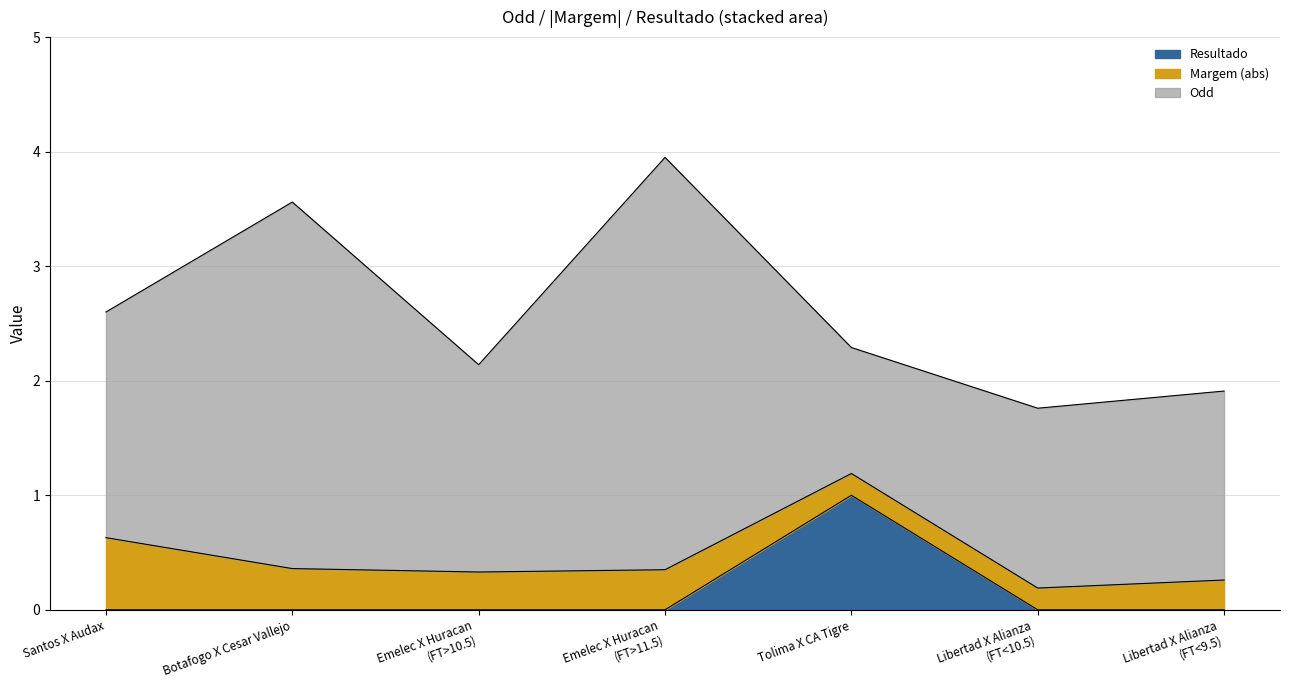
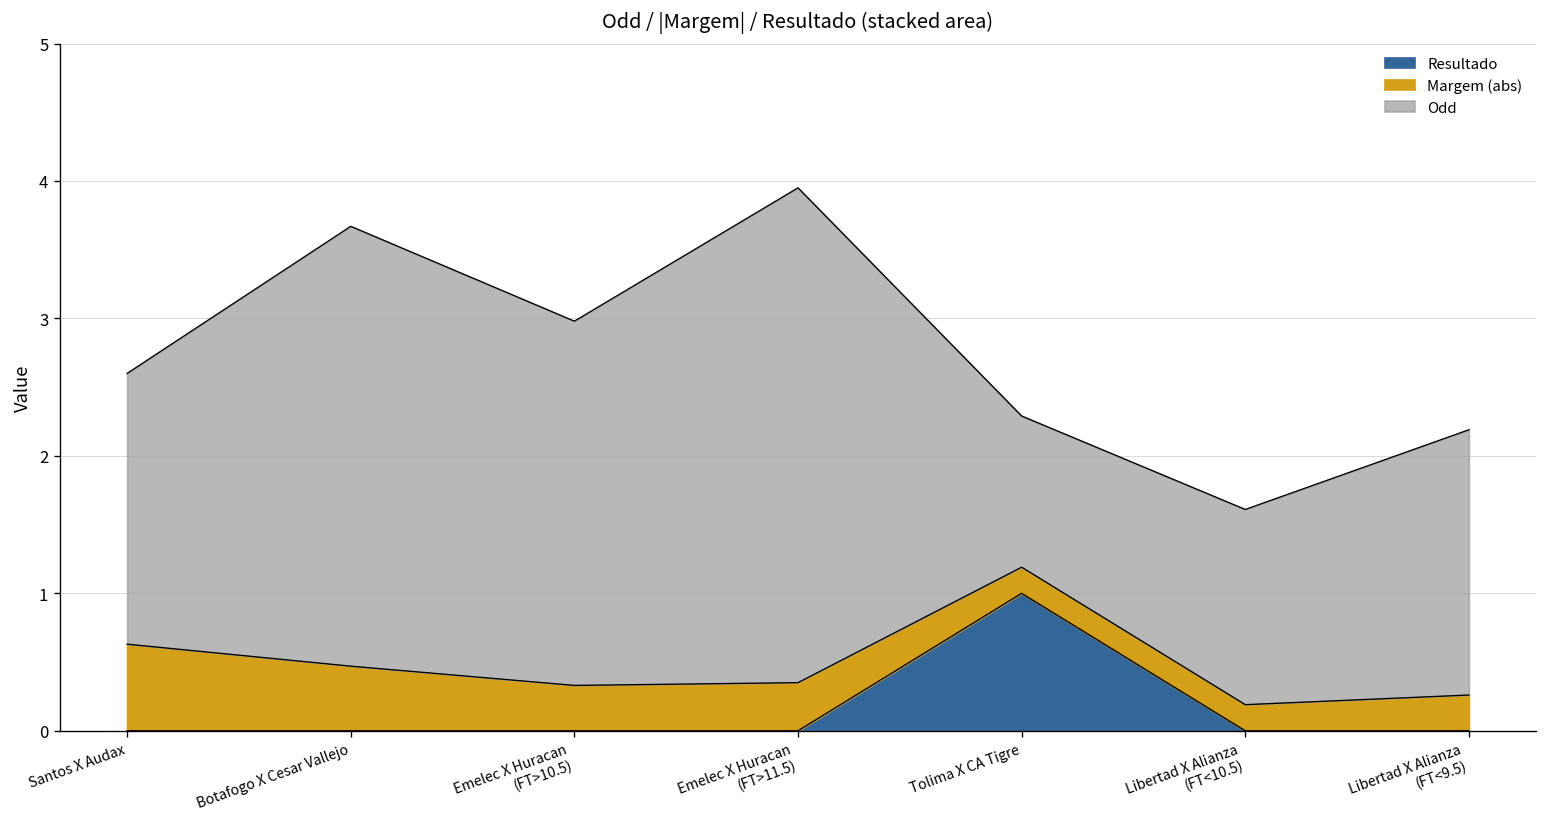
  {
    "Resultado": {
      "Santos X Audax": 0.00,
      "Botafogo X Cesar Vallejo": 0.00,
      "Emelec X Huracan (FT>10.5)": 0.00,
      "Emelec X Huracan (FT>11.5)": 0.00,
      "Tolima X CA Tigre": 1.00,
      "Libertad X Alianza (FT<10.5)": 0.00,
      "Libertad X Alianza (FT<9.5)": 0.00
    },
    "Margem (abs)": {
      "Santos X Audax": 0.63,
-     "Botafogo X Cesar Vallejo": 0.36,
+     "Botafogo X Cesar Vallejo": 0.47,
      "Emelec X Huracan (FT>10.5)": 0.33,
      "Emelec X Huracan (FT>11.5)": 0.35,
      "Tolima X CA Tigre": 0.19,
      "Libertad X Alianza (FT<10.5)": 0.19,
      "Libertad X Alianza (FT<9.5)": 0.26
    },
    "Odd": {
      "Santos X Audax": 1.97,
      "Botafogo X Cesar Vallejo": 3.20,
-     "Emelec X Huracan (FT>10.5)": 1.81,
+     "Emelec X Huracan (FT>10.5)": 2.65,
      "Emelec X Huracan (FT>11.5)": 3.60,
      "Tolima X CA Tigre": 1.10,
-     "Libertad X Alianza (FT<10.5)": 1.57,
-     "Libertad X Alianza (FT<9.5)": 1.65
+     "Libertad X Alianza (FT<10.5)": 1.42,
+     "Libertad X Alianza (FT<9.5)": 1.93
    }
  }
